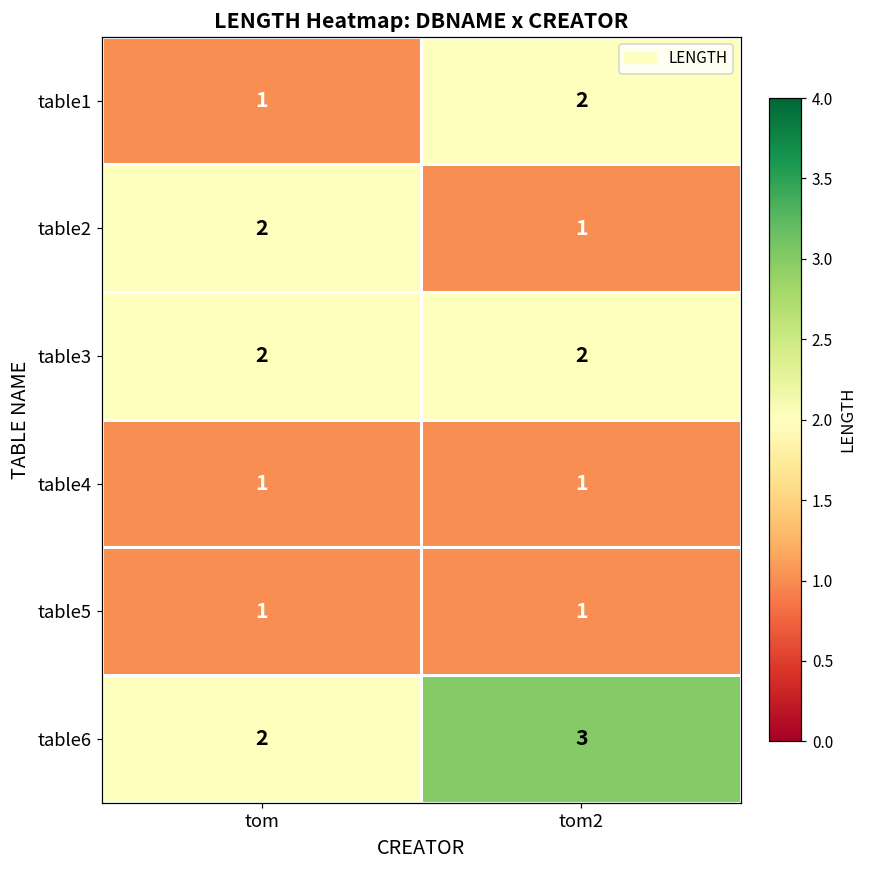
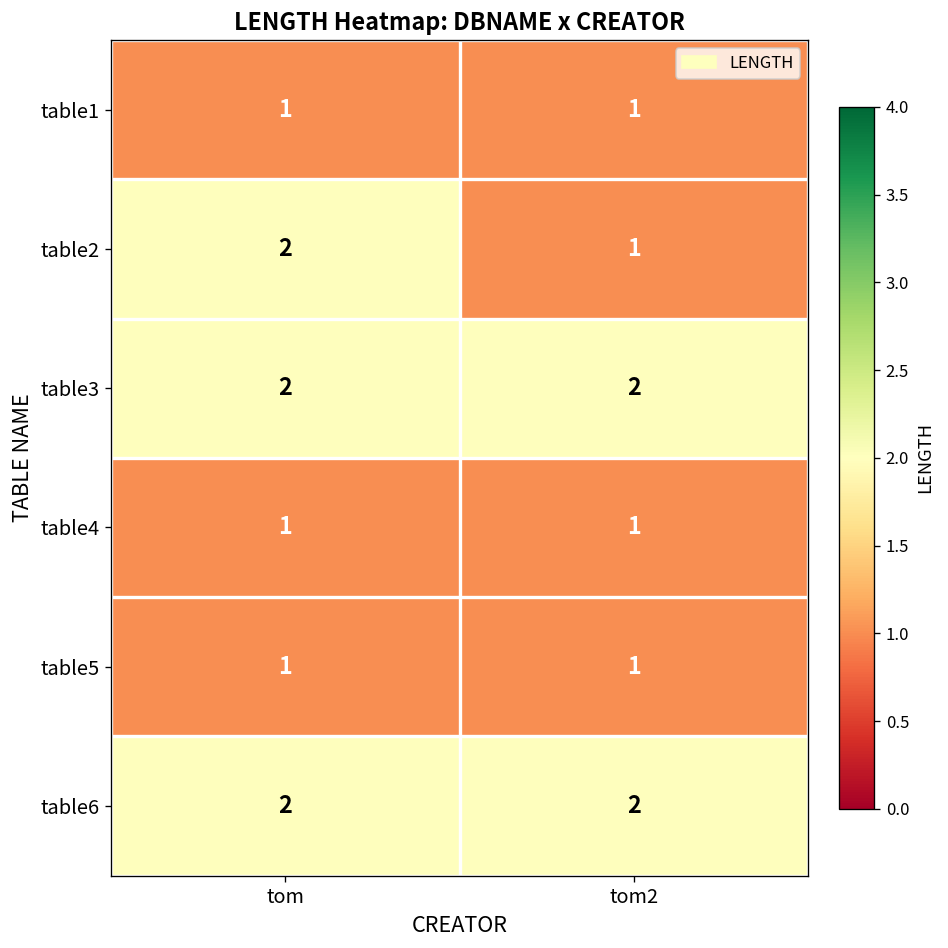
  {
    "table1": {
      "tom": 1,
-     "tom2": 2
+     "tom2": 1
    },
    "table2": {
      "tom": 2,
      "tom2": 1
    },
    "table3": {
      "tom": 2,
      "tom2": 2
    },
    "table4": {
      "tom": 1,
      "tom2": 1
    },
    "table5": {
      "tom": 1,
      "tom2": 1
    },
    "table6": {
      "tom": 2,
-     "tom2": 3
+     "tom2": 2
    }
  }
